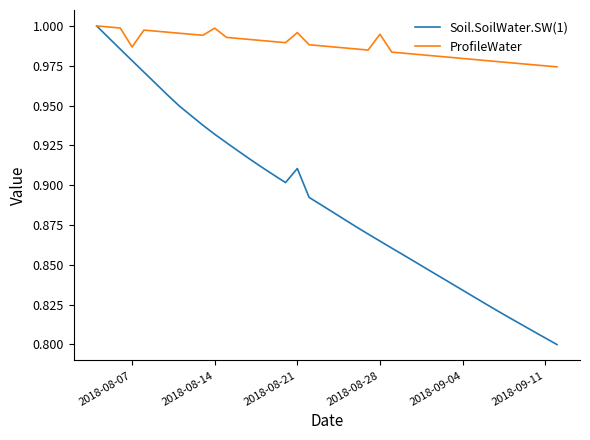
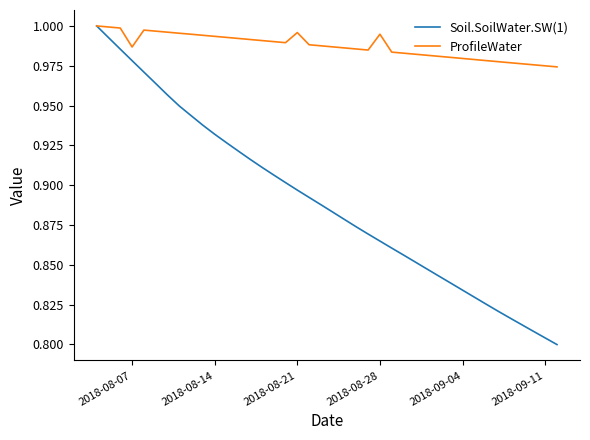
  {
    "Soil.SoilWater.SW(1)": {
      "2018-08-07": 0.978,
      "2018-08-14": 0.932,
-     "2018-08-21": 0.910,
+     "2018-08-21": 0.897,
      "2018-08-28": 0.865,
      "2018-09-04": 0.834,
      "2018-09-11": 0.804
    },
    "ProfileWater": {
      "2018-08-07": 0.987,
-     "2018-08-14": 0.999,
+     "2018-08-14": 0.993,
      "2018-08-21": 0.996,
      "2018-08-28": 0.995,
      "2018-09-04": 0.980,
      "2018-09-11": 0.975
    }
  }
